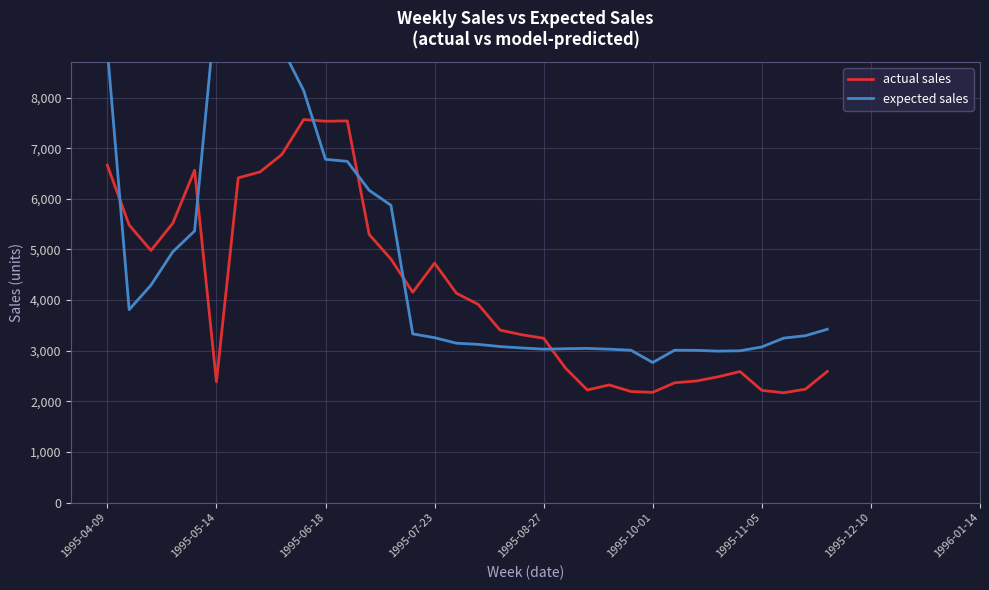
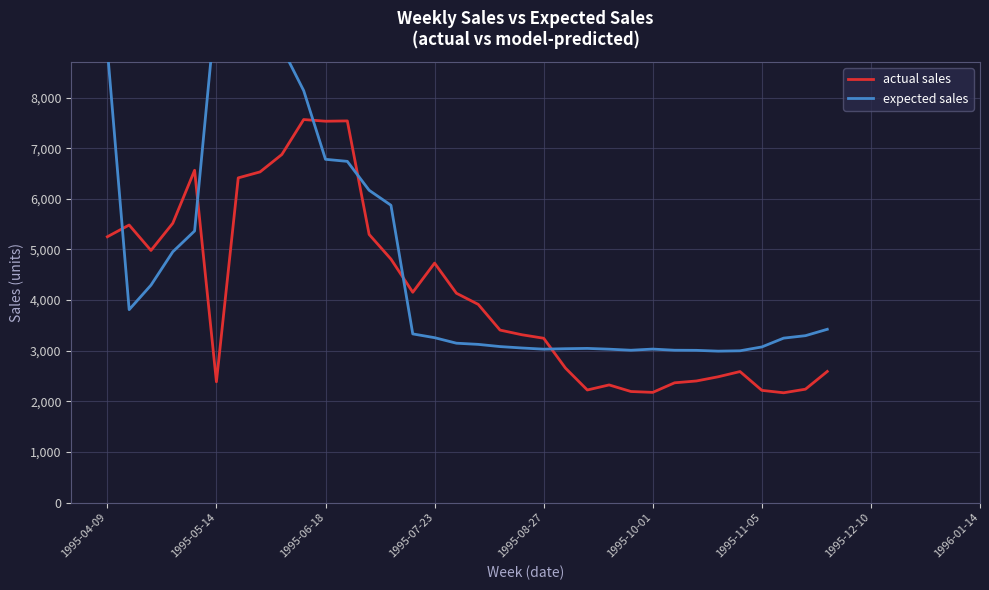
  {
    "actual sales": {
-     "1995-04-09": "6,700",
+     "1995-04-09": "5,300",
      "1995-05-14": "2,400",
      "1995-06-18": "7,500",
      "1995-07-23": "4,700",
      "1995-08-27": "3,200",
      "1995-10-01": "2,200",
      "1995-11-05": "2,200"
    },
    "expected sales": {
      "1995-06-18": "6,800",
      "1995-07-23": "3,300",
      "1995-08-27": "3,000",
-     "1995-10-01": "2,800",
+     "1995-10-01": "3,000",
      "1995-11-05": "3,100"
    }
  }
